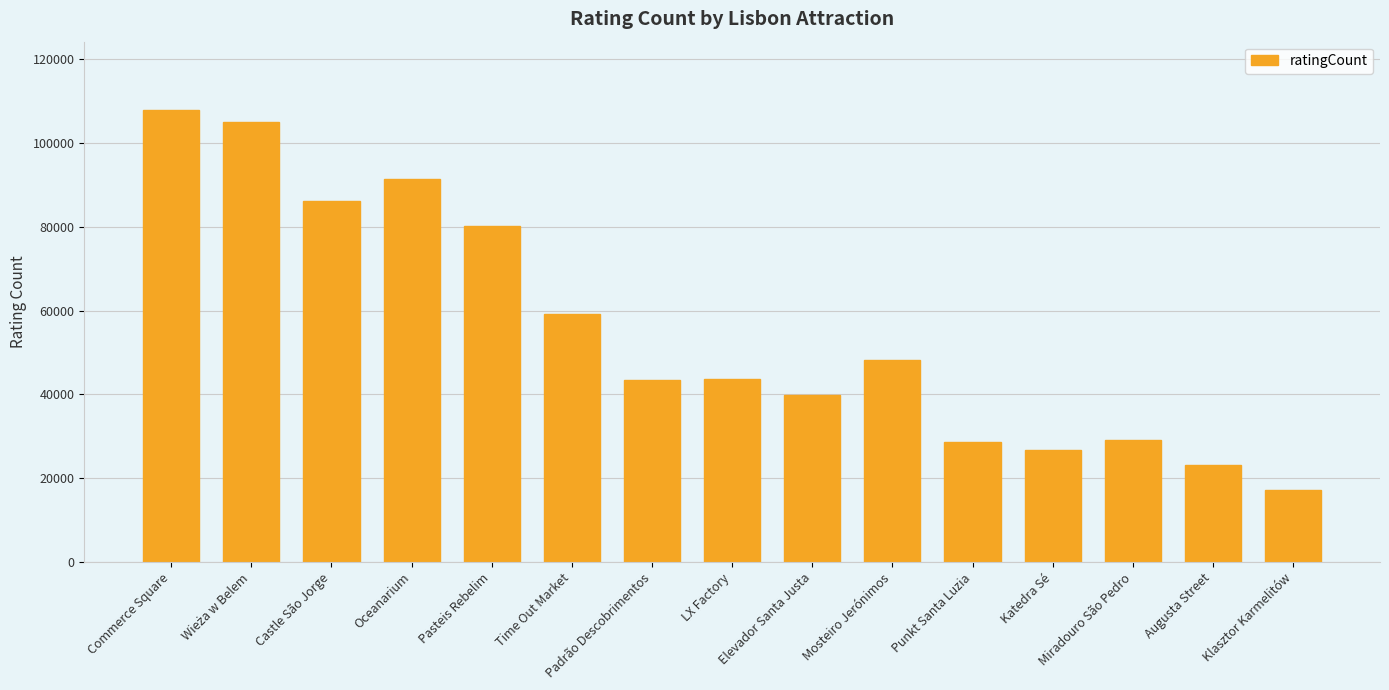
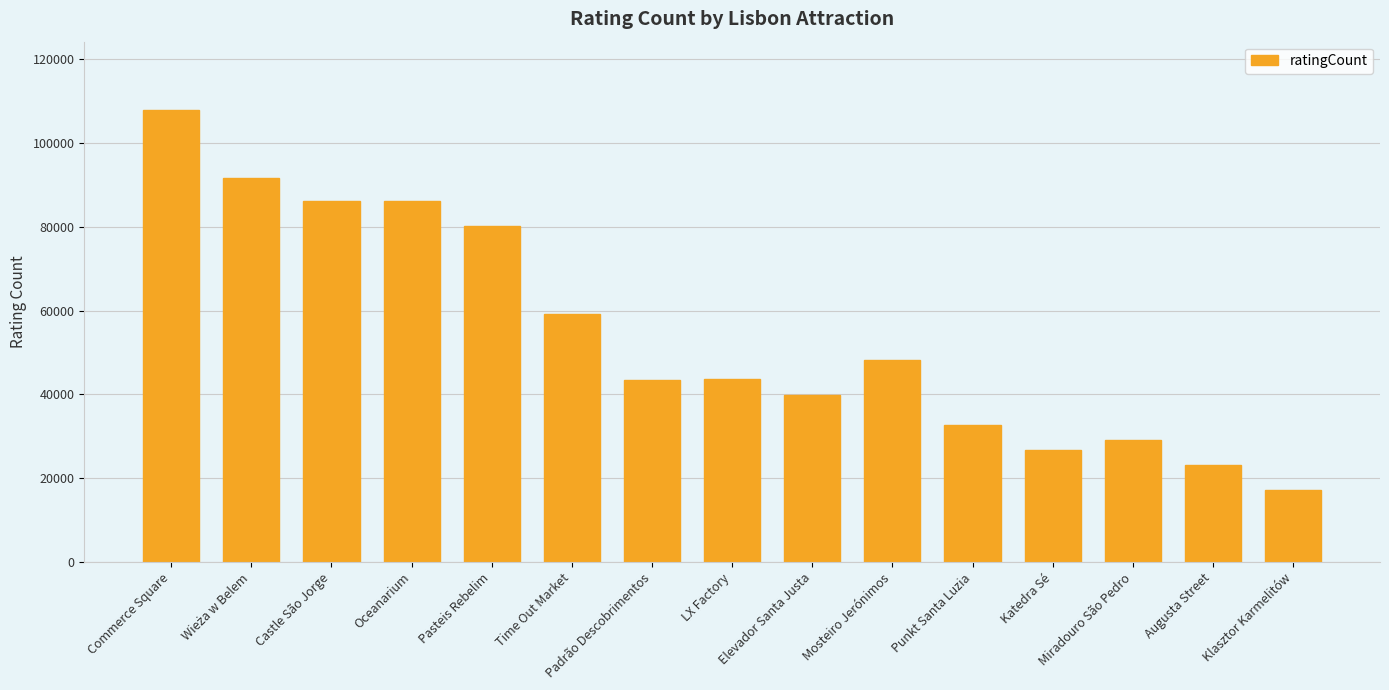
  {
    "Commerce Square": 108000,
-   "Wieża w Belem": 105000,
+   "Wieża w Belem": 92000,
    "Castle São Jorge": 86000,
-   "Oceanarium": 91000,
+   "Oceanarium": 86000,
    "Pasteis Rebelim": 80000,
    "Time Out Market": 59000,
    "Padrão Descobrimentos": 43000,
    "LX Factory": 44000,
    "Elevador Santa Justa": 40000,
    "Mosteiro Jerónimos": 48000,
-   "Punkt Santa Luzia": 29000,
+   "Punkt Santa Luzia": 33000,
    "Katedra Sé": 27000,
    "Miradouro São Pedro": 29000,
    "Augusta Street": 23000,
    "Klasztor Karmelitów": 17000
  }
